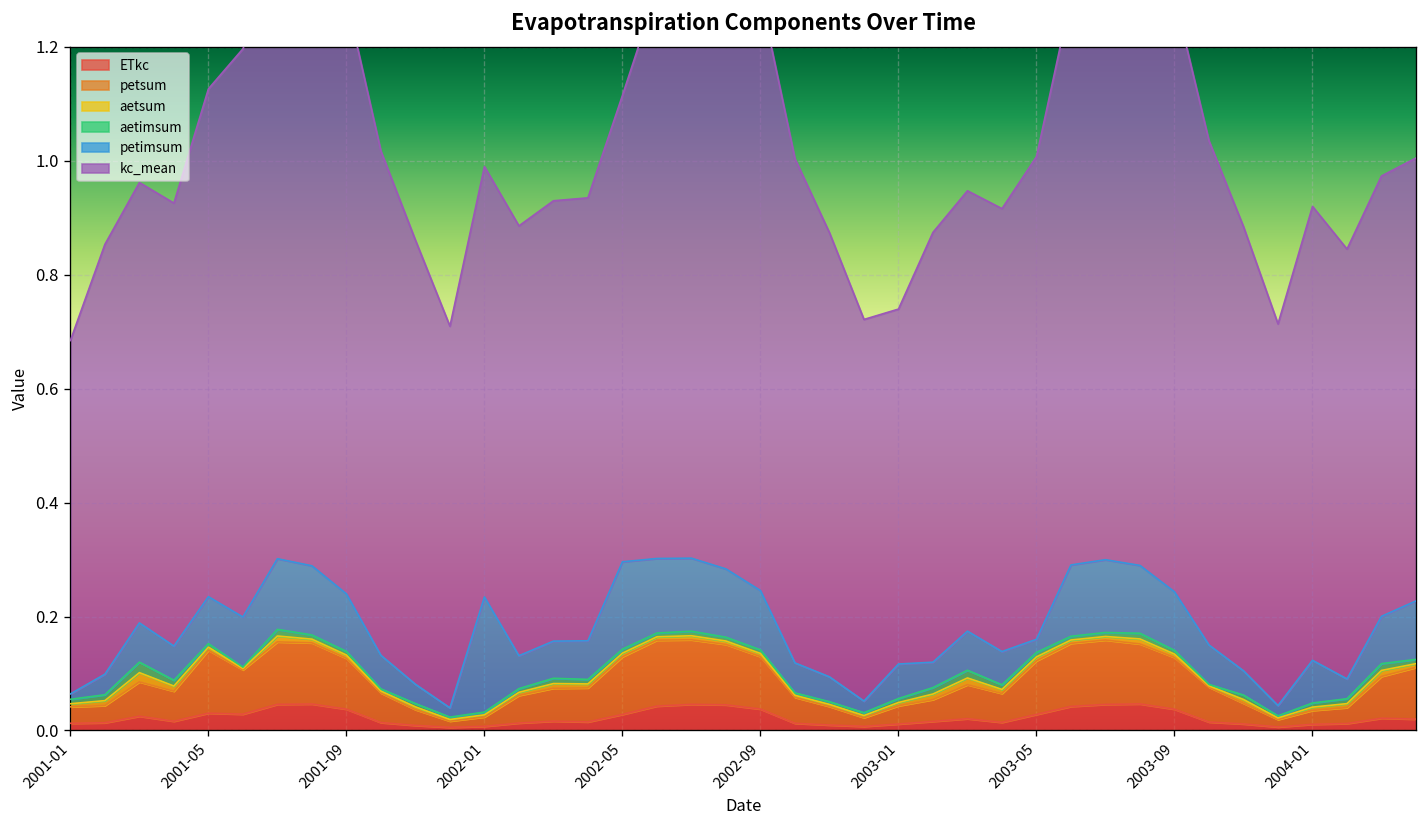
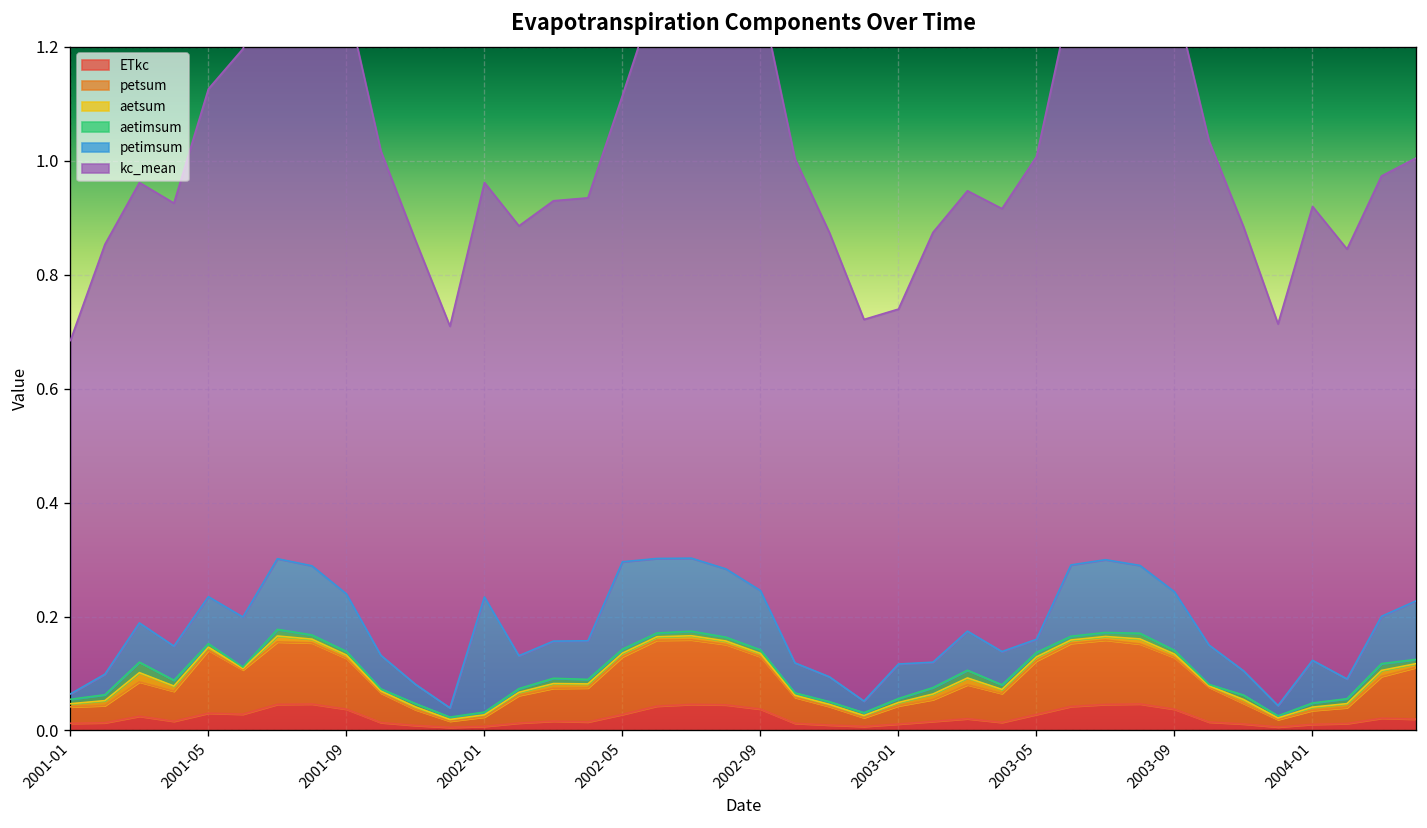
  {
    "aetsum": {
      "2001-01": 0.01,
      "2001-09": 0.01,
      "2002-05": 0.01,
      "2002-09": 0.01,
      "2003-01": 0.01,
      "2003-05": 0.01,
      "2003-09": 0.01,
      "2004-01": 0.01
    },
    "aetimsum": {
      "2001-01": 0.01,
      "2001-05": 0.01,
      "2001-09": 0.01,
      "2002-05": 0.01,
      "2002-09": 0.01,
      "2003-01": 0.01,
      "2003-05": 0.01,
      "2003-09": 0.01,
      "2004-01": 0.01
    },
    "petimsum": {
      "2001-01": 0.01,
      "2001-05": 0.08,
      "2001-09": 0.10,
      "2002-01": 0.20,
      "2002-05": 0.15,
      "2002-09": 0.10,
      "2003-01": 0.06,
      "2003-05": 0.02,
      "2003-09": 0.10,
      "2004-01": 0.07
    },
    "kc_mean": {
      "2001-01": 0.62,
      "2001-05": 0.89,
-     "2002-01": 0.76,
+     "2002-01": 0.73,
      "2002-05": 0.82,
      "2003-01": 0.62,
      "2003-05": 0.85,
      "2004-01": 0.80
    }
  }
